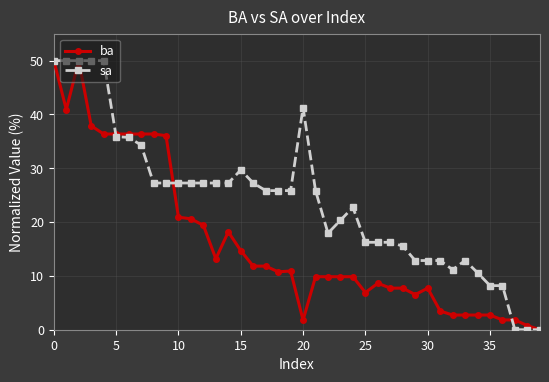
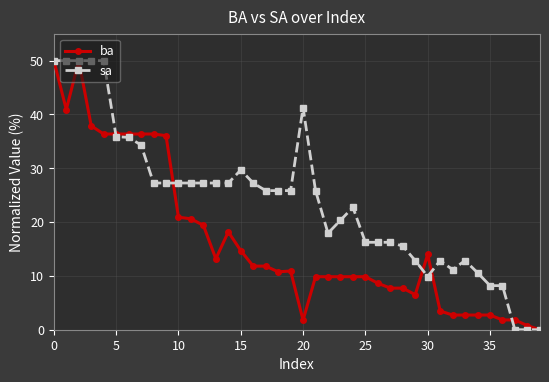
  {
    "ba": {
      "5": 36,
      "10": 21,
      "15": 15,
      "20": 2,
-     "25": 7,
-     "30": 8,
+     "25": 10,
+     "30": 14,
      "35": 3
    },
    "sa": {
      "5": 36,
      "10": 27,
      "15": 30,
      "20": 41,
      "25": 16,
-     "30": 13,
+     "30": 10,
      "35": 8
    }
  }
